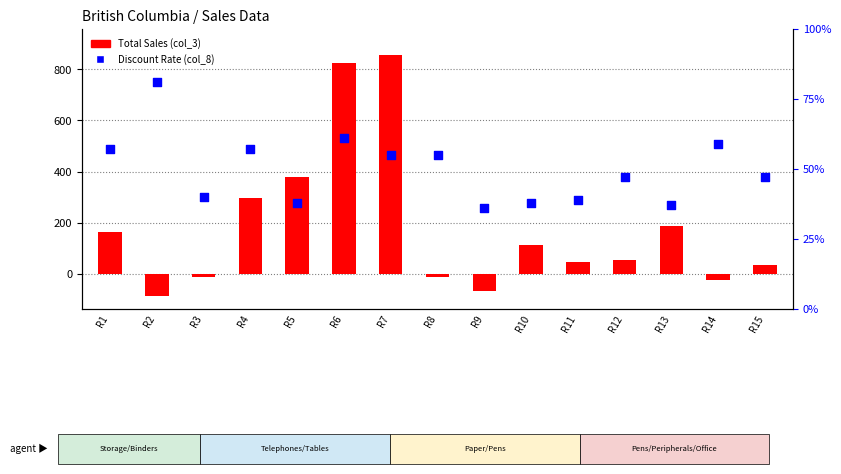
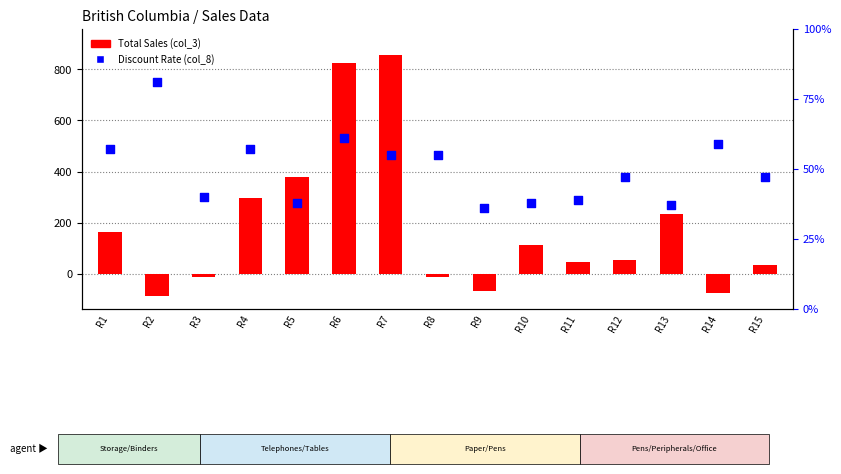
  {
    "Total Sales (col_3)": {
      "R1": 160,
      "R2": -90,
      "R3": -10,
      "R4": 290,
      "R5": 380,
      "R6": 820,
      "R7": 860,
      "R8": -10,
      "R9": -70,
      "R10": 110,
      "R11": 50,
      "R12": 50,
-     "R13": 190,
-     "R14": -20,
+     "R13": 230,
+     "R14": -70,
      "R15": 40
    }
  }
